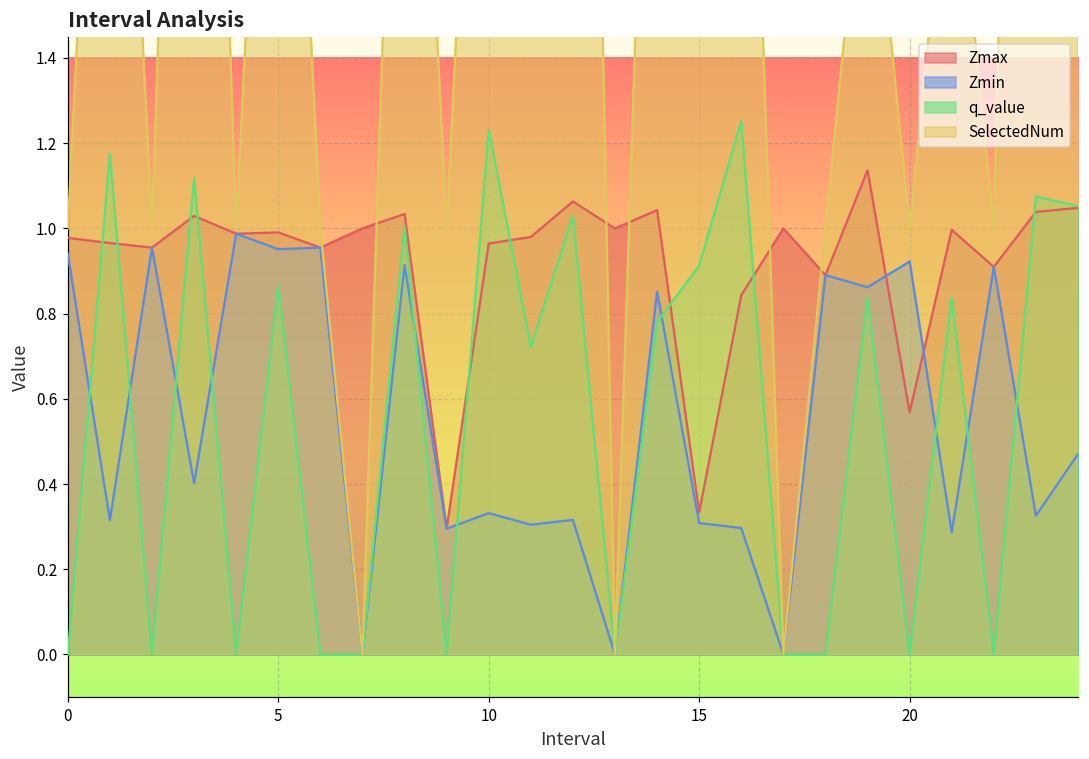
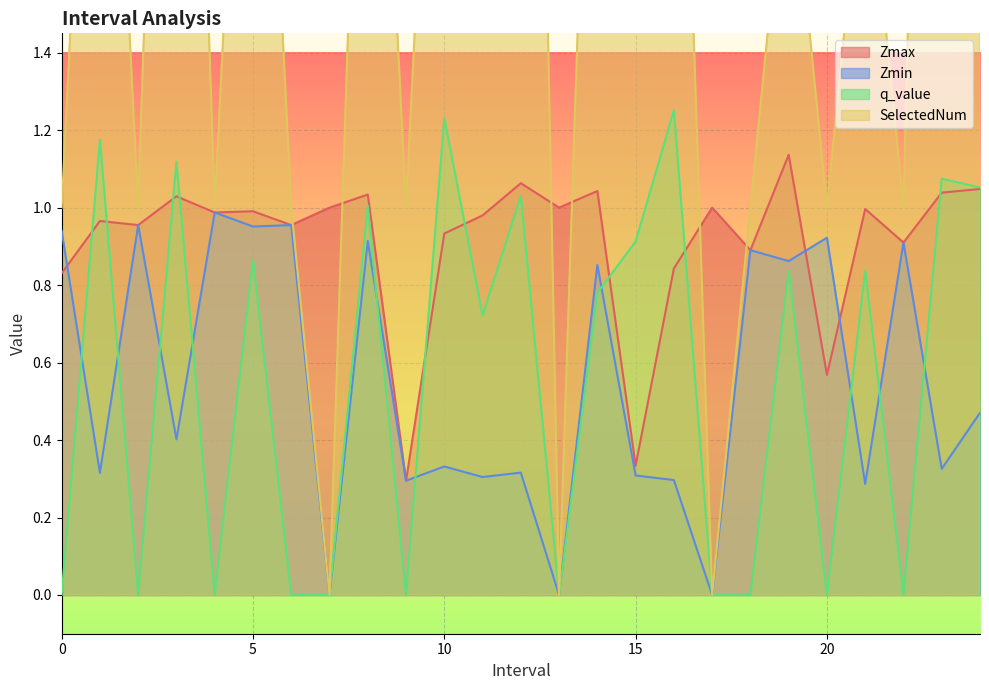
  {
    "Zmax": {
-     "0": 0.98,
+     "0": 0.83,
      "5": 0.99,
-     "10": 0.96,
+     "10": 0.93,
      "15": 0.33,
      "20": 0.57
    },
    "Zmin": {
      "0": 0.94,
      "5": 0.95,
      "10": 0.33,
      "15": 0.31,
      "20": 0.92
    },
    "q_value": {
      "0": 0.00,
      "5": 0.87,
      "10": 1.23,
      "15": 0.91,
      "20": 0.00
    },
    "SelectedNum": {
      "0": 1.00,
      "20": 1.00
    }
  }
